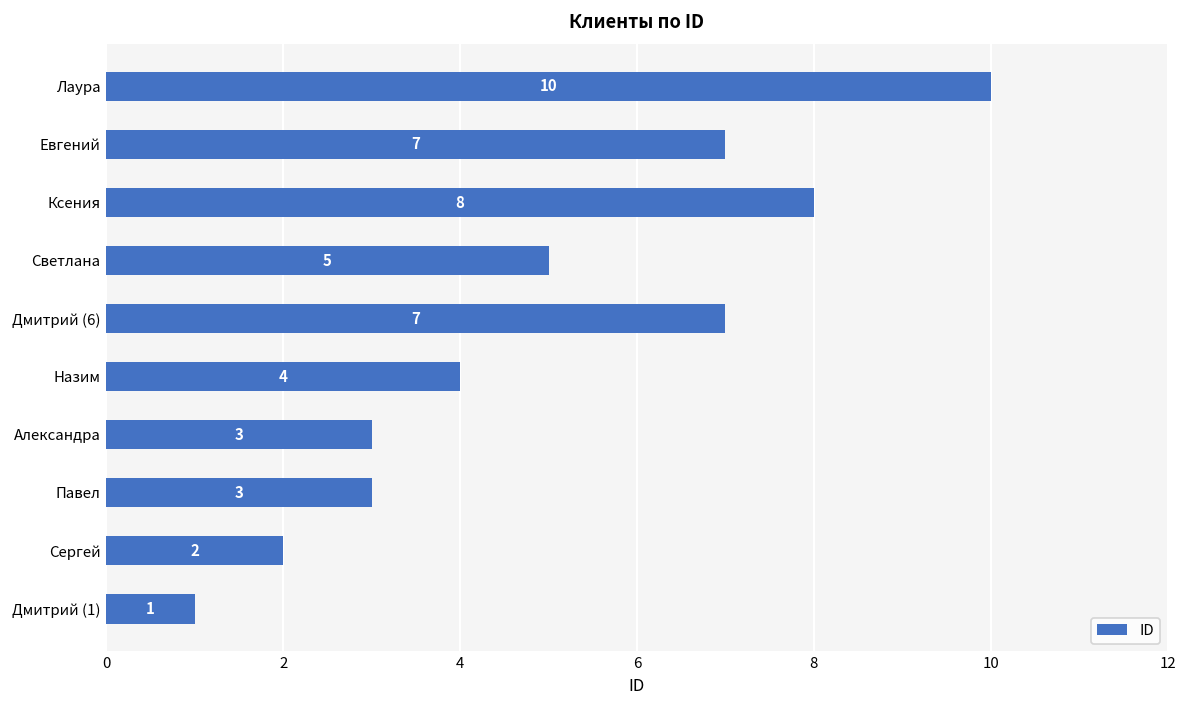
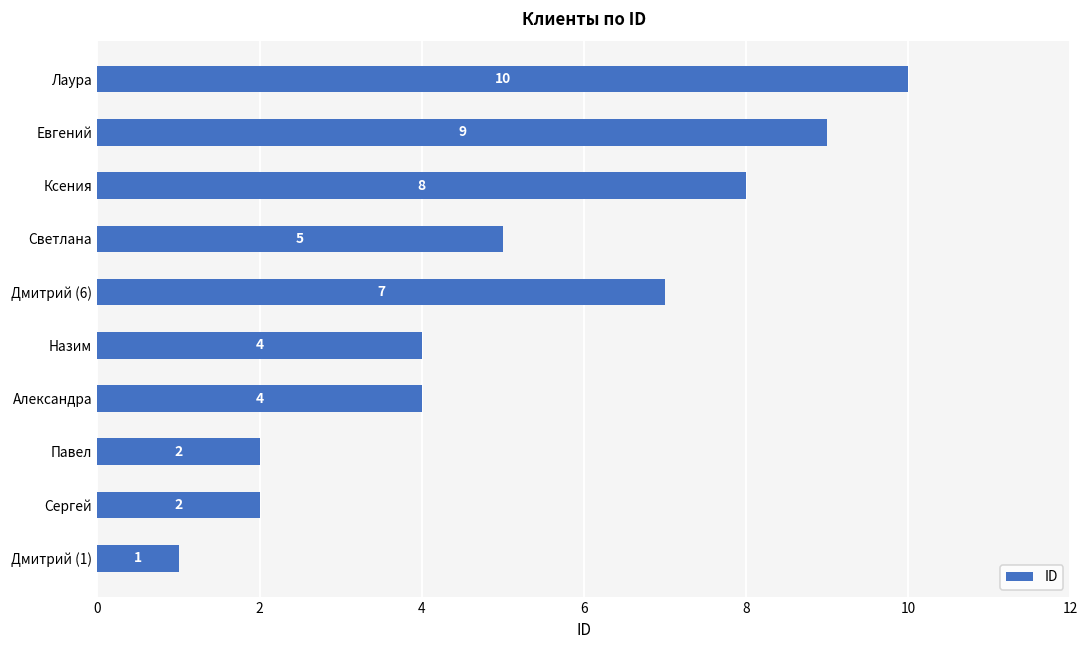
  {
    "Лаура": 10,
-   "Евгений": 7,
+   "Евгений": 9,
    "Ксения": 8,
    "Светлана": 5,
    "Дмитрий (6)": 7,
    "Назим": 4,
-   "Александра": 3,
-   "Павел": 3,
+   "Александра": 4,
+   "Павел": 2,
    "Сергей": 2,
    "Дмитрий (1)": 1
  }
